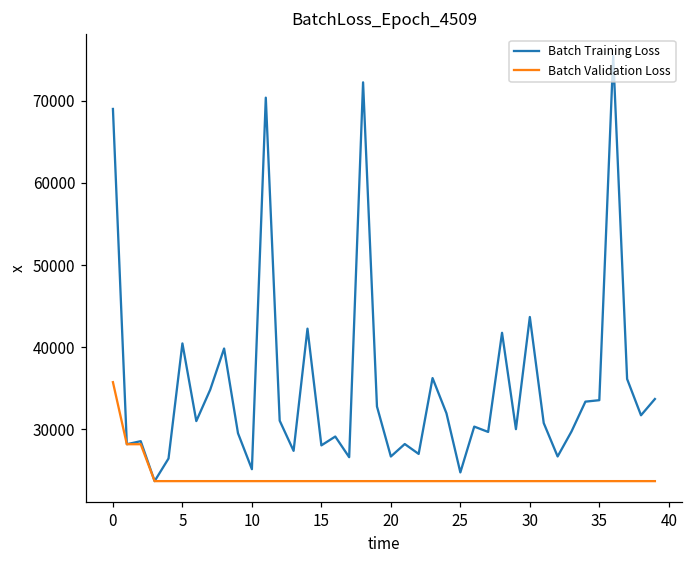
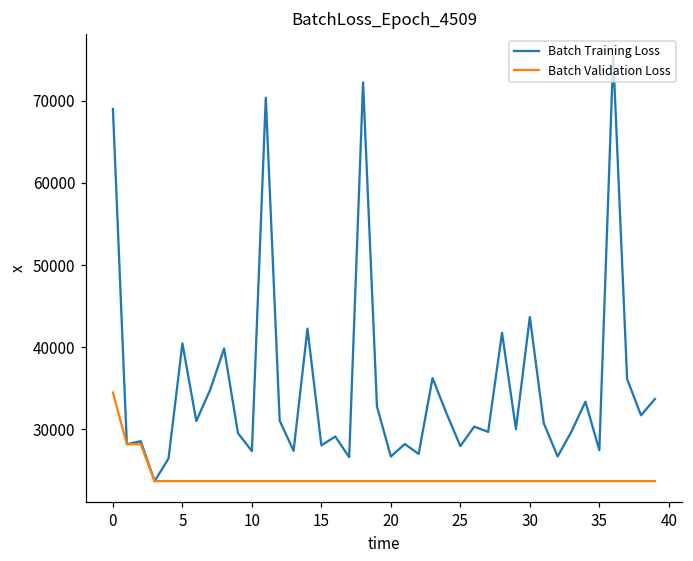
  {
    "Batch Training Loss": {
      "0": 69000,
      "5": 40000,
-     "10": 25000,
+     "10": 27000,
      "15": 28000,
      "20": 27000,
-     "25": 25000,
+     "25": 28000,
      "30": 44000,
-     "35": 34000
+     "35": 27000
    },
    "Batch Validation Loss": {
-     "0": 36000,
+     "0": 34000,
      "5": 24000,
      "10": 24000,
      "15": 24000,
      "20": 24000,
      "25": 24000,
      "30": 24000,
      "35": 24000
    }
  }
